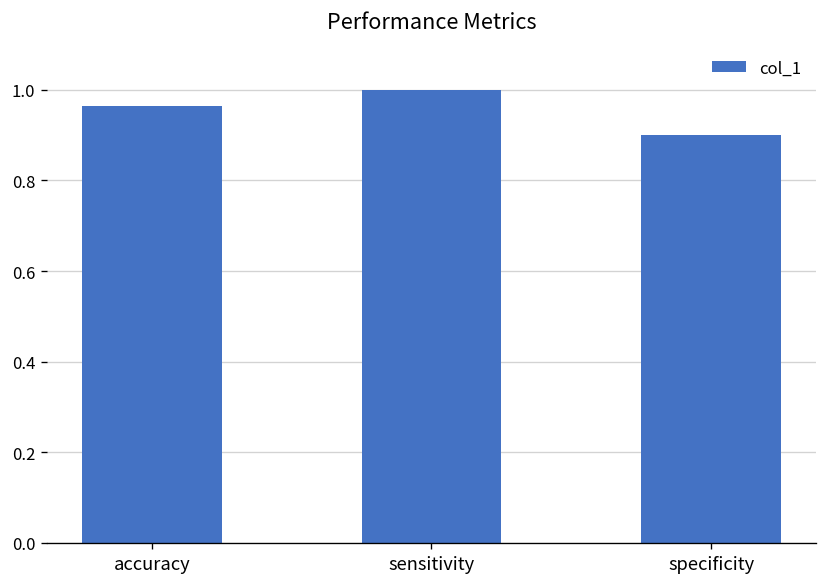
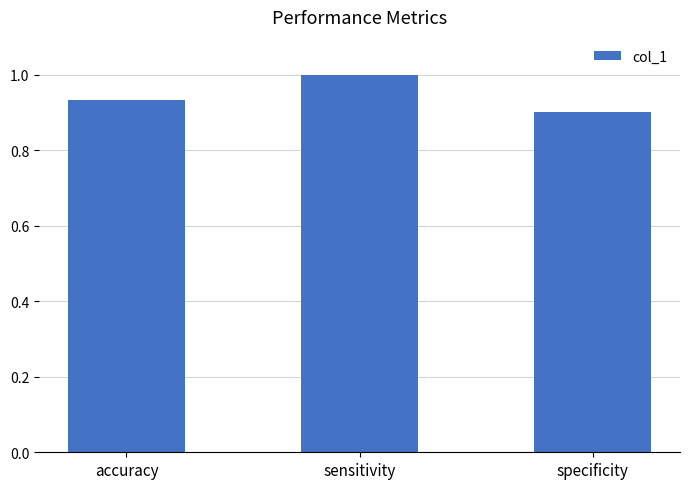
  {
-   "accuracy": 0.96,
+   "accuracy": 0.93,
    "sensitivity": 1.00,
    "specificity": 0.90
  }
